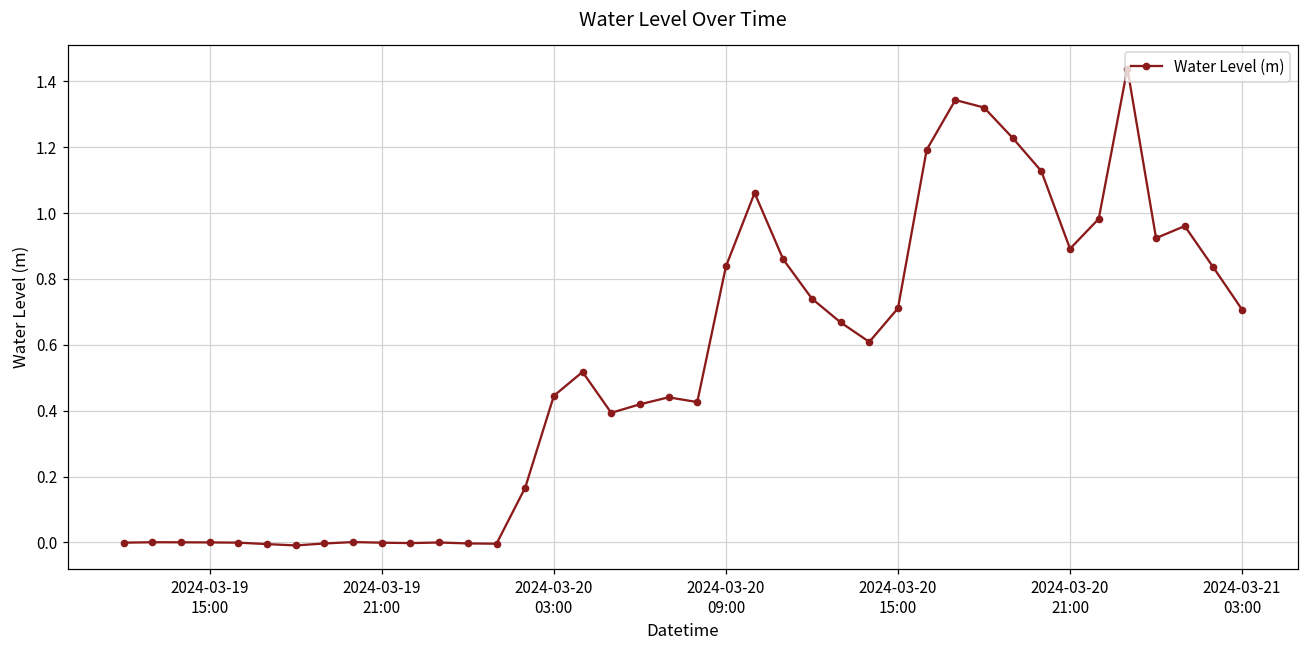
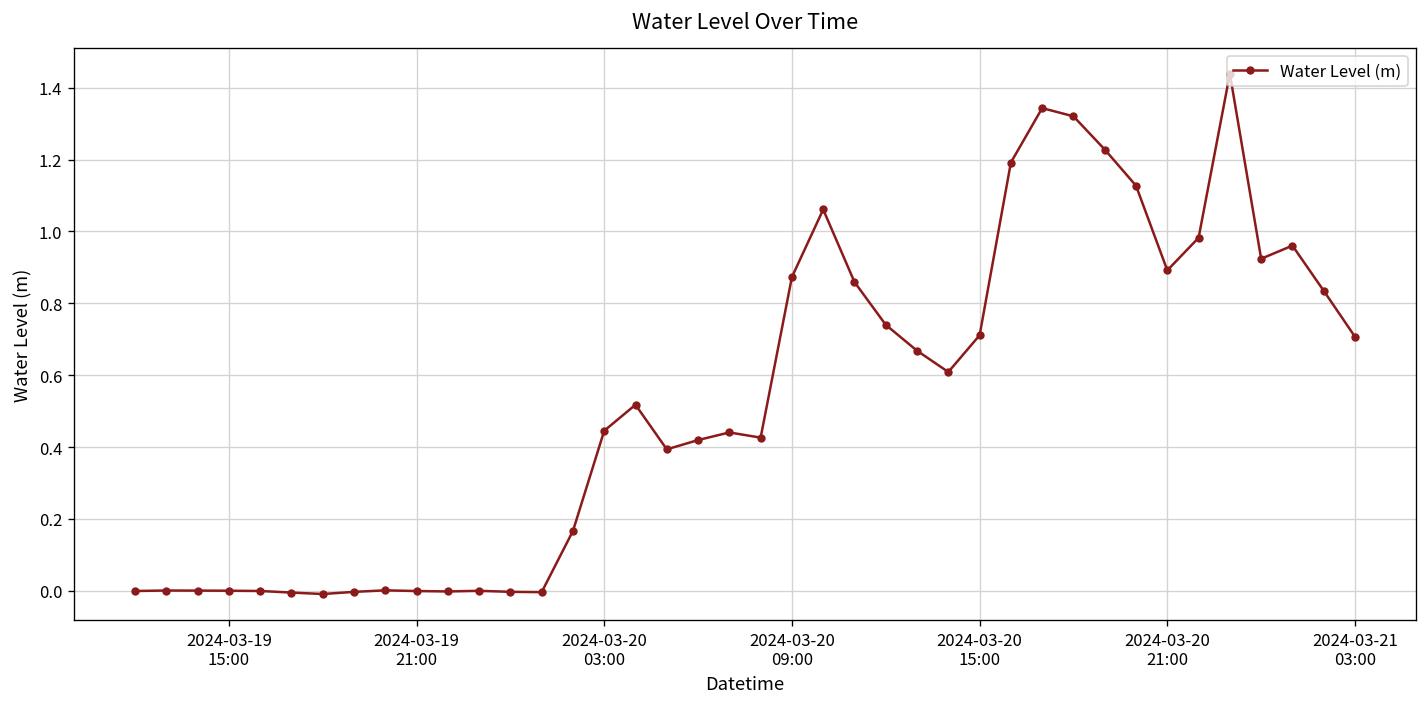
  {
    "2024-03-19 15:00": 0.00,
    "2024-03-19 21:00": 0.00,
    "2024-03-20 03:00": 0.45,
-   "2024-03-20 09:00": 0.84,
+   "2024-03-20 09:00": 0.87,
    "2024-03-20 15:00": 0.71,
    "2024-03-20 21:00": 0.89,
    "2024-03-21 03:00": 0.71
  }
